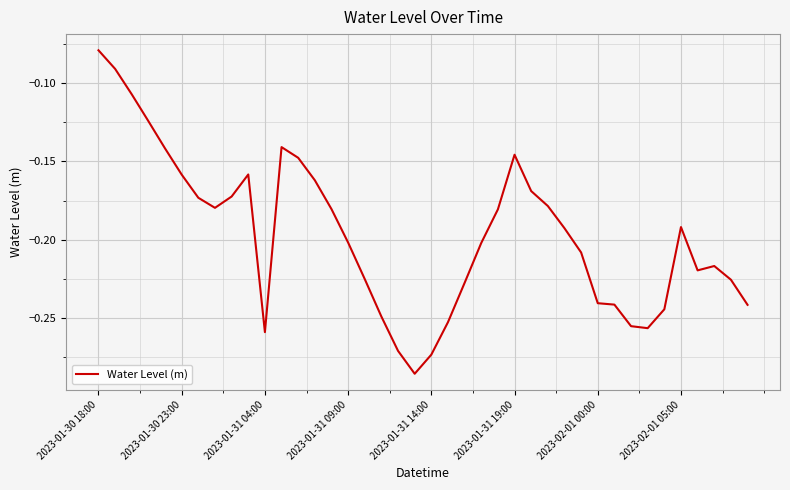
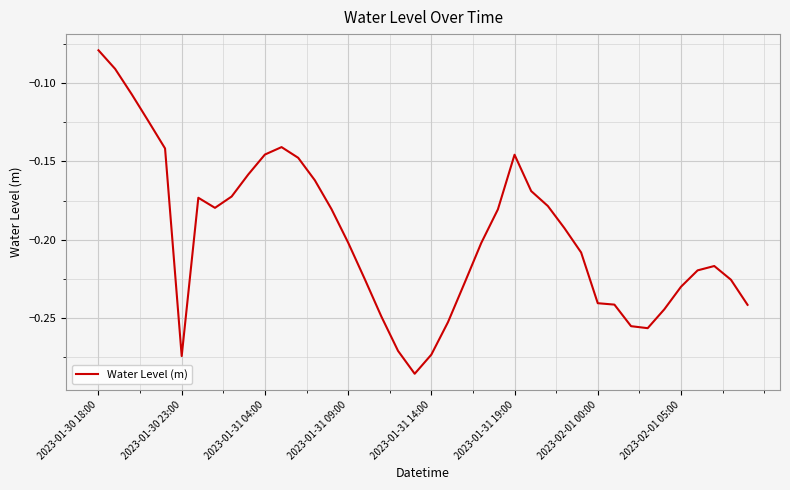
  {
    "2023-01-30 18:00": -0.079,
-   "2023-01-30 23:00": -0.158,
-   "2023-01-31 04:00": -0.259,
+   "2023-01-30 23:00": -0.275,
+   "2023-01-31 04:00": -0.146,
    "2023-01-31 09:00": -0.202,
    "2023-01-31 14:00": -0.274,
    "2023-01-31 19:00": -0.146,
    "2023-02-01 00:00": -0.241,
-   "2023-02-01 05:00": -0.192
+   "2023-02-01 05:00": -0.230
  }
